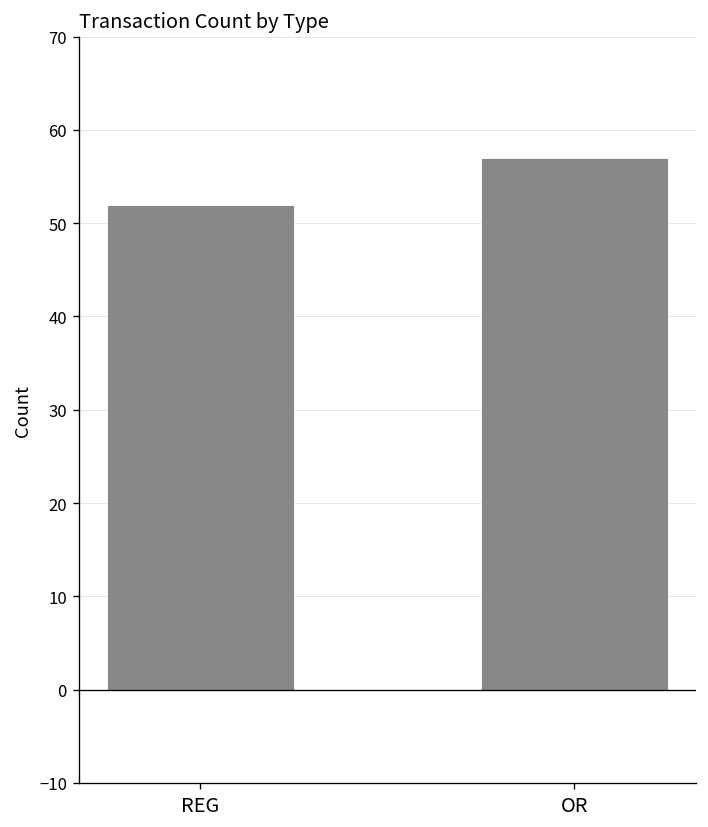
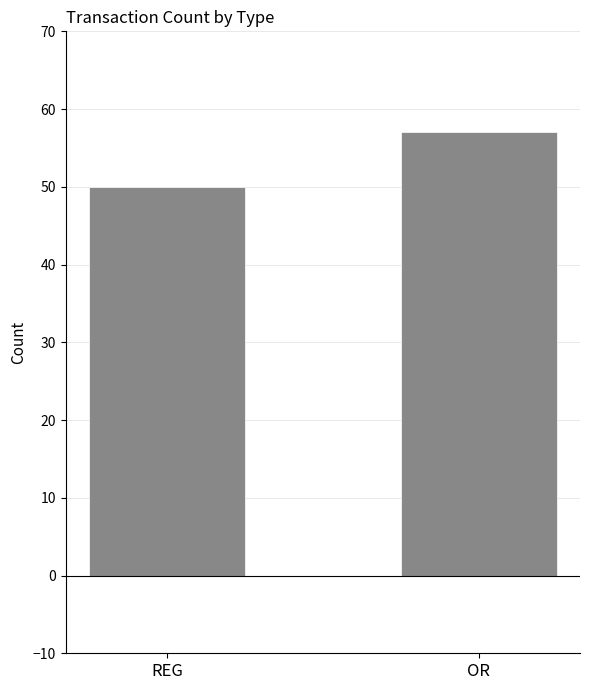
  {
-   "REG": 52,
+   "REG": 50,
    "OR": 57
  }
